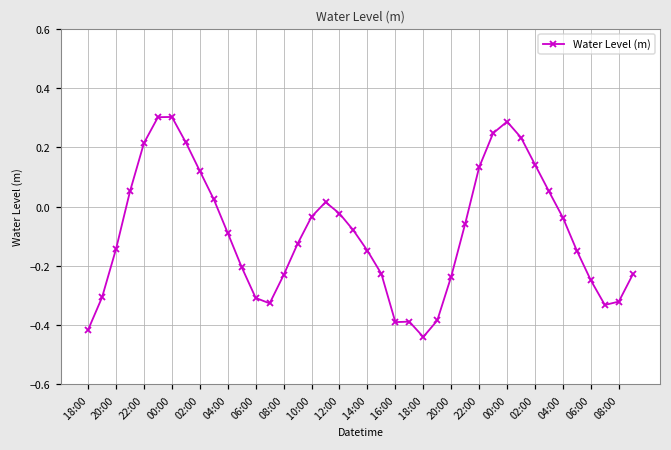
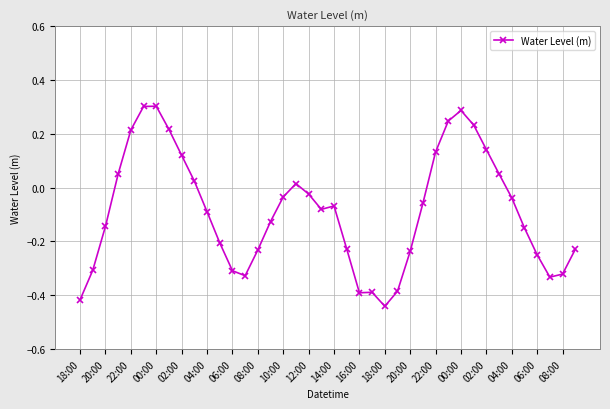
  {
    "10:00": -0.03,
    "12:00": -0.02,
-   "14:00": -0.15,
+   "14:00": -0.07,
    "16:00": -0.39
  }
